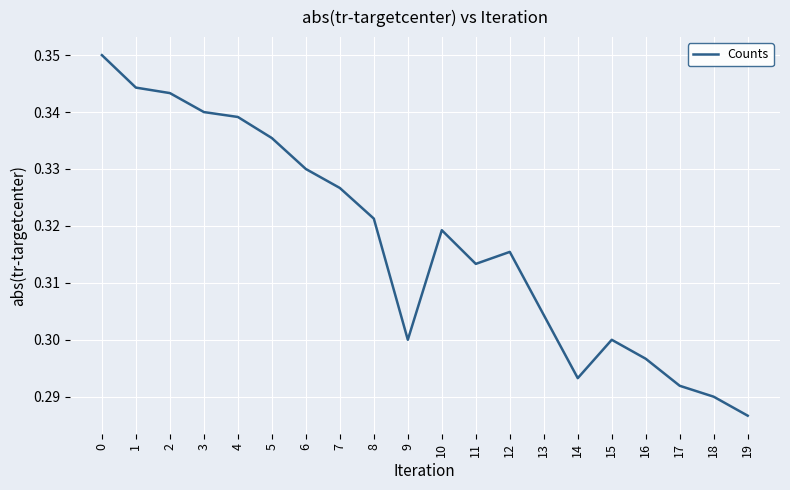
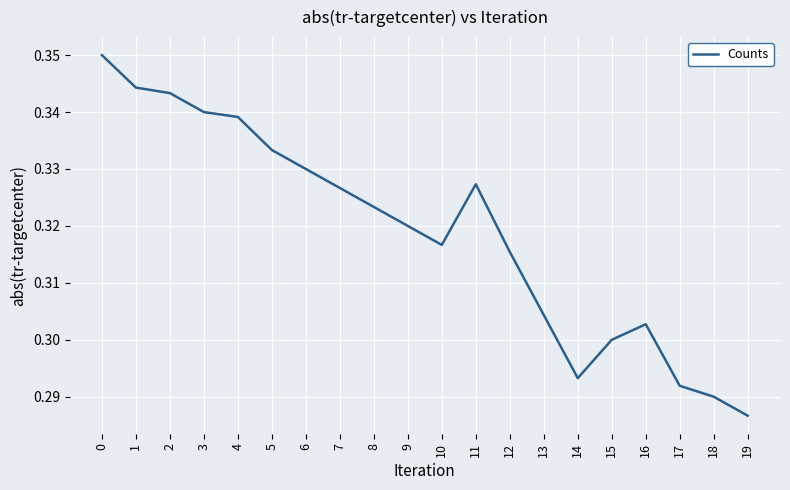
  {
    "0": 0.350,
    "1": 0.344,
    "2": 0.343,
    "3": 0.340,
    "4": 0.339,
-   "5": 0.335,
+   "5": 0.333,
    "6": 0.330,
    "7": 0.327,
-   "8": 0.321,
-   "9": 0.30,
-   "10": 0.319,
-   "11": 0.313,
+   "8": 0.323,
+   "9": 0.32,
+   "10": 0.317,
+   "11": 0.327,
    "12": 0.315,
    "13": 0.304,
    "14": 0.293,
    "15": 0.300,
-   "16": 0.297,
+   "16": 0.303,
    "17": 0.292,
    "18": 0.290,
    "19": 0.287
  }
